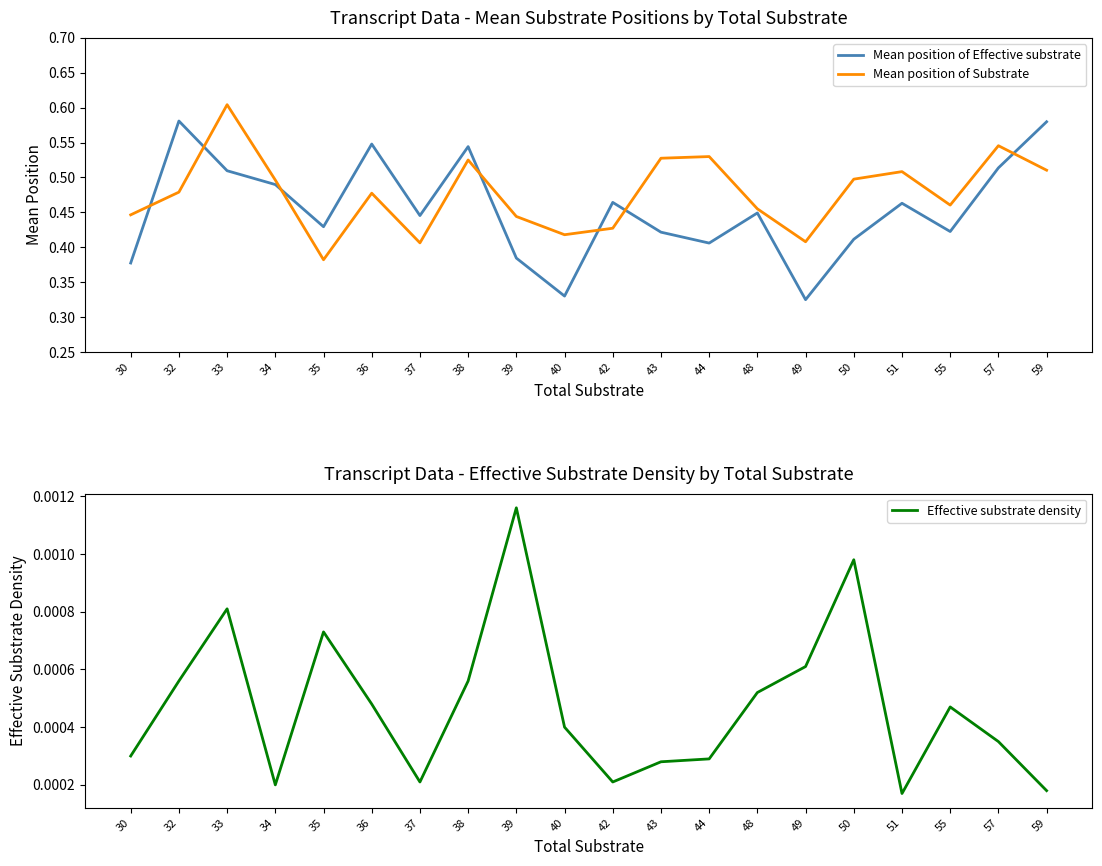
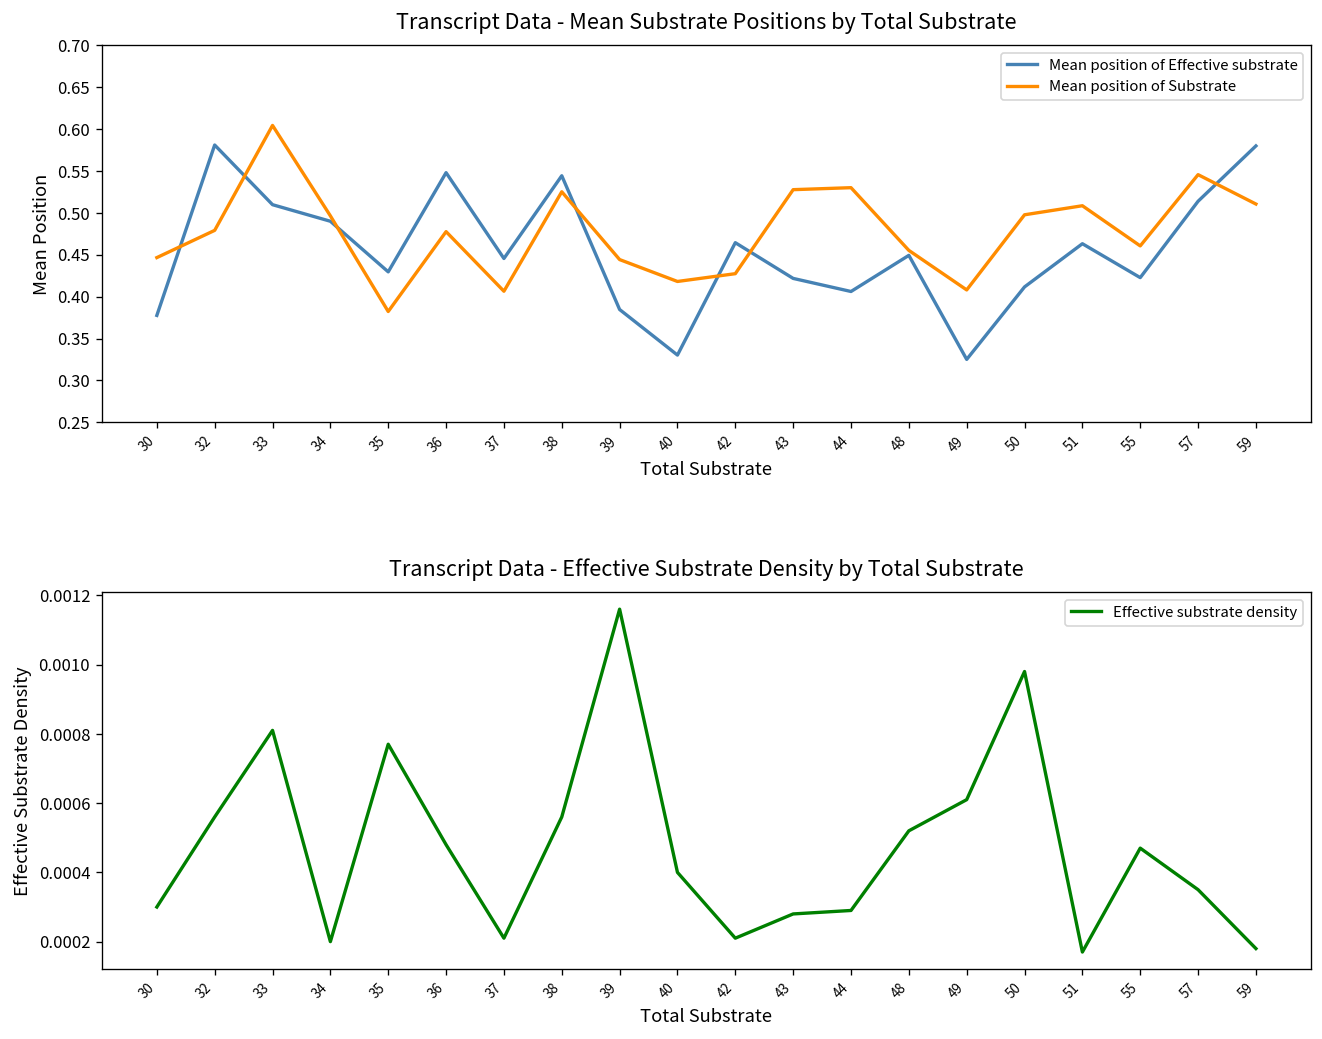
  {
    "Transcript Data - Mean Substrate Positions by Total Substrate": {
      "Mean position of Effective substrate": {
        "30": 0.38,
        "32": 0.58,
        "33": 0.51,
        "34": 0.49,
        "35": 0.43,
        "36": 0.55,
        "37": 0.45,
        "38": 0.54,
        "39": 0.38,
        "40": 0.33,
        "42": 0.46,
        "43": 0.42,
        "44": 0.41,
        "48": 0.45,
        "49": 0.33,
        "50": 0.41,
        "51": 0.46,
        "55": 0.42,
        "57": 0.51,
        "59": 0.58
      },
      "Mean position of Substrate": {
        "30": 0.45,
        "32": 0.48,
        "33": 0.60,
        "34": 0.50,
        "35": 0.38,
        "36": 0.48,
        "37": 0.41,
        "38": 0.53,
        "39": 0.44,
        "40": 0.42,
        "42": 0.43,
        "43": 0.53,
        "44": 0.53,
        "48": 0.46,
        "49": 0.41,
        "50": 0.50,
        "51": 0.51,
        "55": 0.46,
        "57": 0.55,
        "59": 0.51
      }
    },
    "Transcript Data - Effective Substrate Density by Total Substrate": {
      "30": 0.00030,
      "32": 0.00056,
      "33": 0.00081,
      "34": 0.00020,
-     "35": 0.00073,
+     "35": 0.00077,
      "36": 0.00048,
      "37": 0.00021,
      "38": 0.00056,
      "39": 0.00116,
      "40": 0.00040,
      "42": 0.00021,
      "43": 0.00028,
      "44": 0.00029,
      "48": 0.00052,
      "49": 0.00061,
      "50": 0.00098,
      "51": 0.00017,
      "55": 0.00047,
      "57": 0.00035,
      "59": 0.00018
    }
  }
